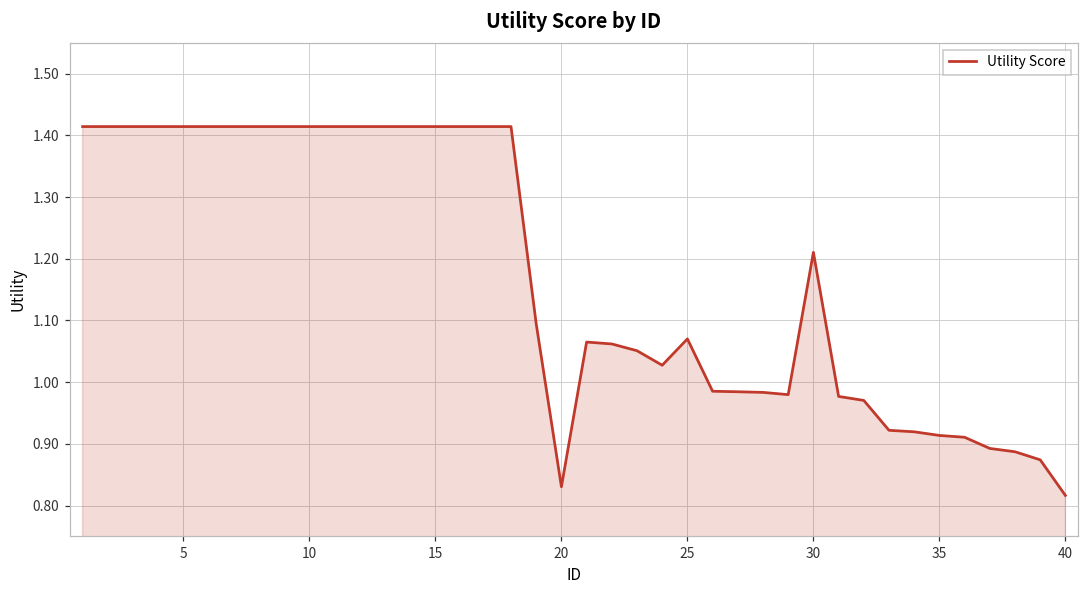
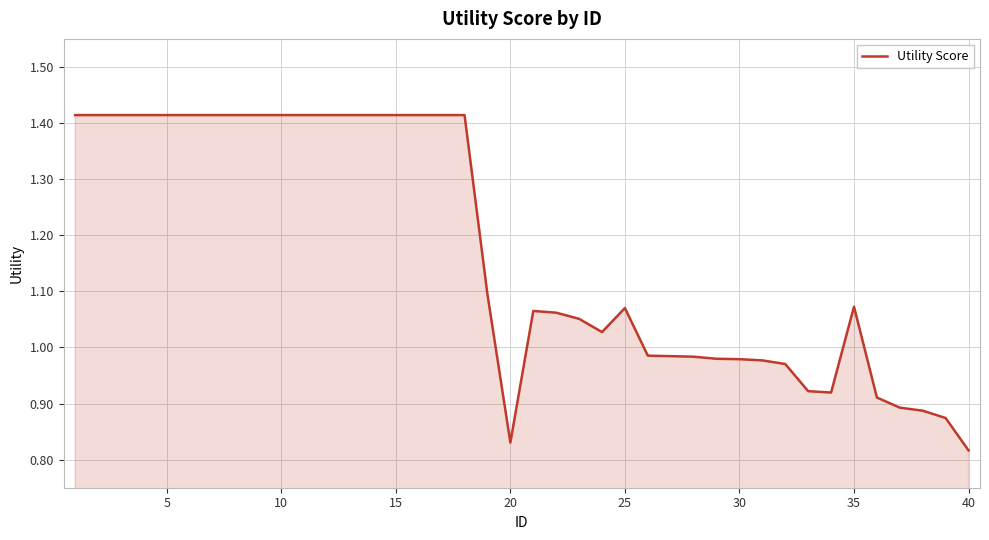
  {
    "5": 1.41,
    "10": 1.41,
    "15": 1.41,
    "20": 0.83,
    "25": 1.07,
-   "30": 1.21,
-   "35": 0.91,
+   "30": 0.98,
+   "35": 1.07,
    "40": 0.82
  }
